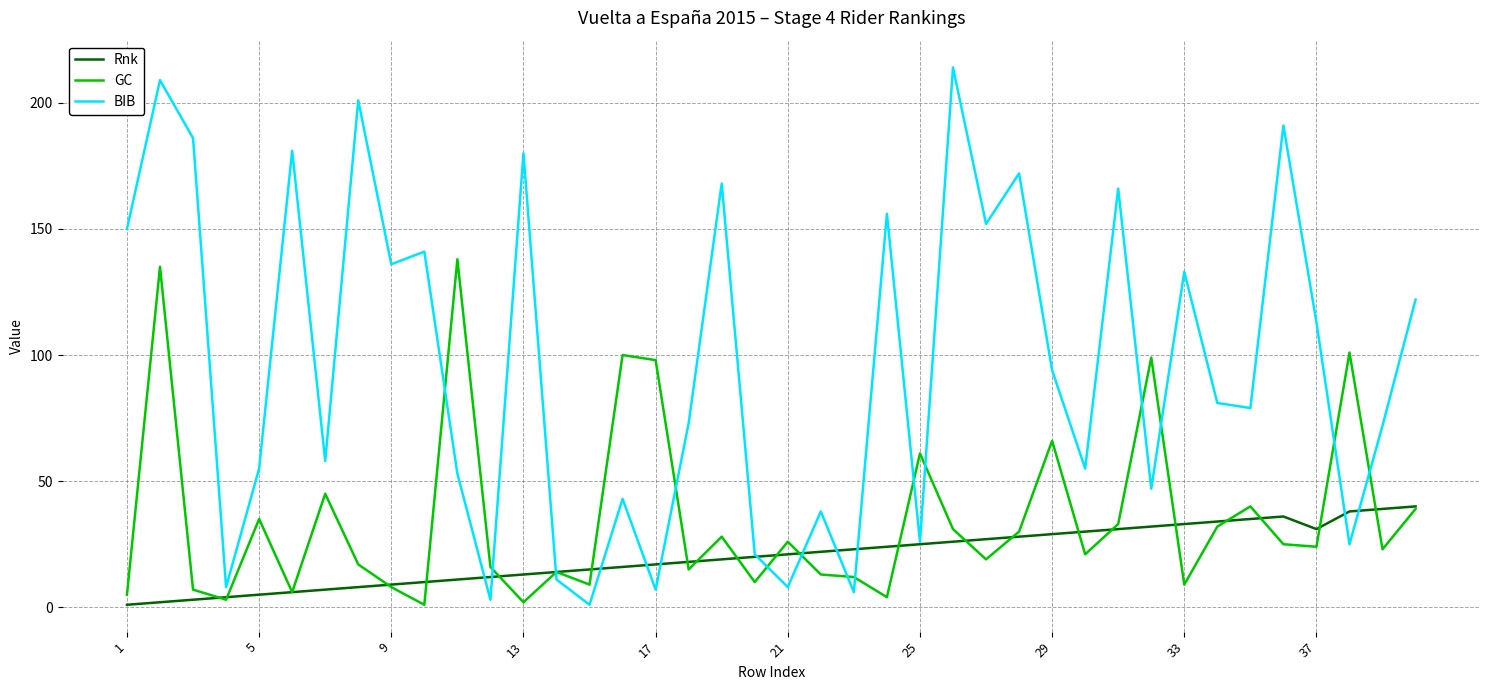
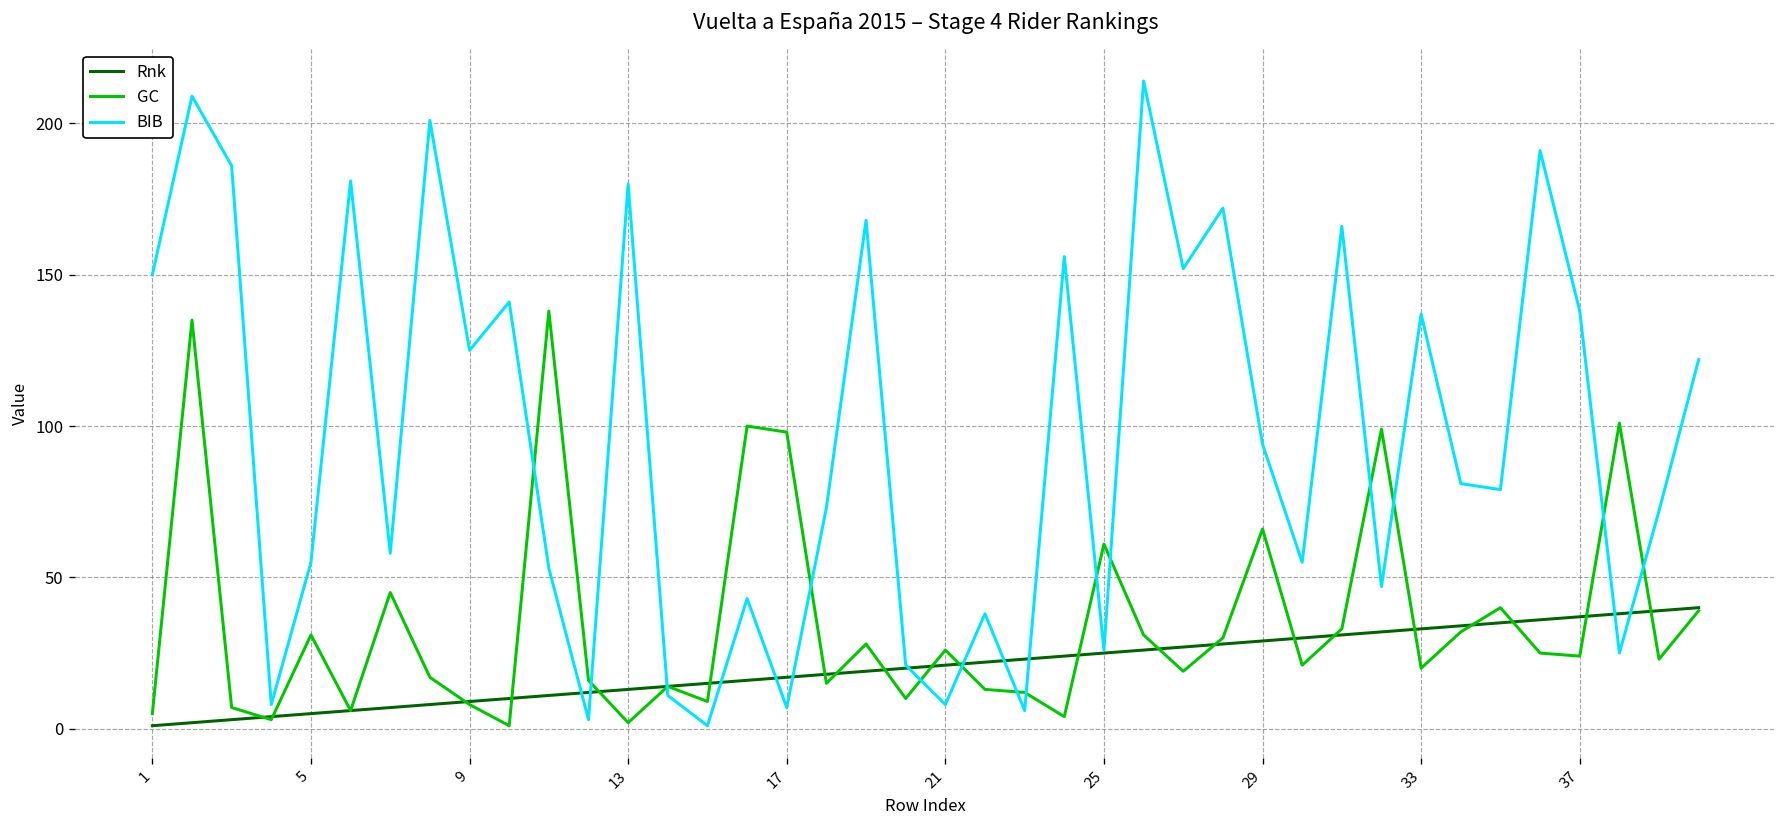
  {
    "Rnk": {
      "1": 1,
      "5": 5,
      "13": 13,
      "17": 17,
      "21": 21,
      "29": 29,
      "33": 33,
-     "37": 31
+     "37": 37
    },
    "GC": {
      "1": 5,
-     "5": 35,
+     "5": 31,
      "13": 2,
      "17": 98,
      "21": 26,
      "25": 61,
      "29": 66,
-     "33": 9,
+     "33": 20,
      "37": 24
    },
    "BIB": {
      "1": 150,
      "5": 55,
-     "9": 136,
+     "9": 125,
      "13": 180,
      "17": 7,
      "21": 8,
      "29": 94,
-     "33": 133,
-     "37": 113
+     "33": 137,
+     "37": 138
    }
  }
